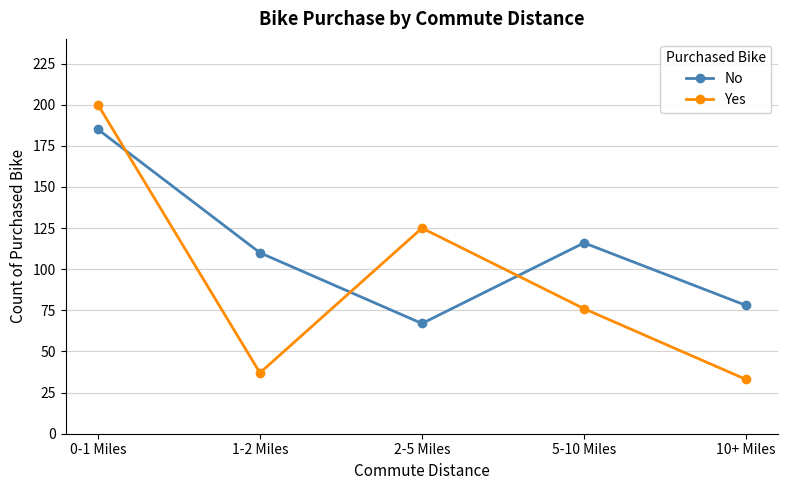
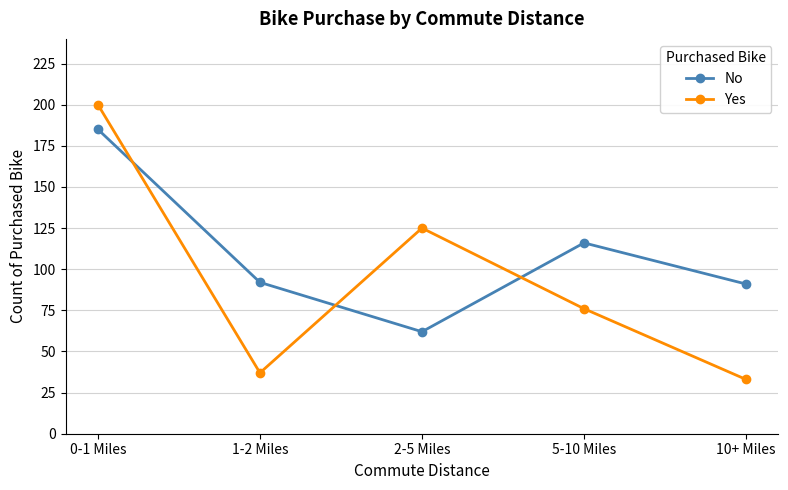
  {
    "No": {
      "0-1 Miles": 185,
-     "1-2 Miles": 110,
-     "2-5 Miles": 67,
+     "1-2 Miles": 92,
+     "2-5 Miles": 62,
      "5-10 Miles": 116,
-     "10+ Miles": 78
+     "10+ Miles": 91
    },
    "Yes": {
      "0-1 Miles": 200,
      "1-2 Miles": 37,
      "2-5 Miles": 125,
      "5-10 Miles": 76,
      "10+ Miles": 33
    }
  }
